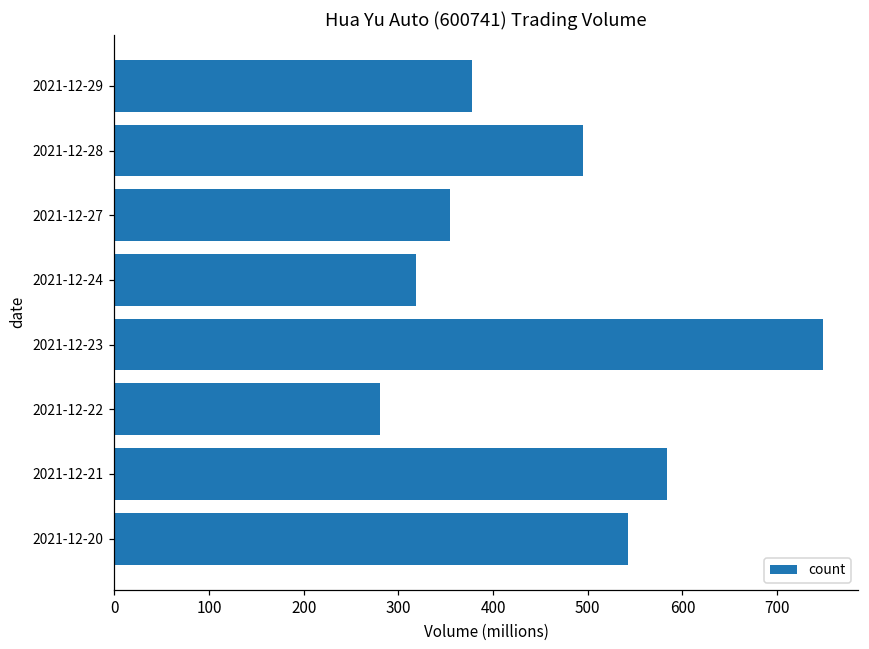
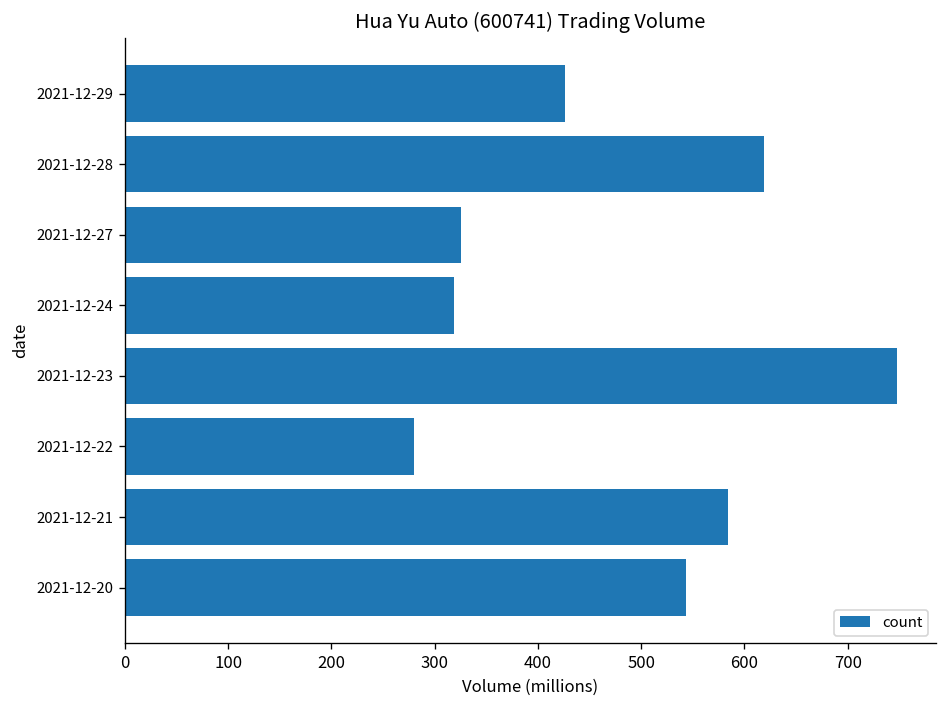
  {
-   "2021-12-29": 380,
-   "2021-12-28": 490,
-   "2021-12-27": 350,
+   "2021-12-29": 430,
+   "2021-12-28": 620,
+   "2021-12-27": 330,
    "2021-12-24": 320,
    "2021-12-23": 750,
    "2021-12-22": 280,
    "2021-12-21": 580,
    "2021-12-20": 540
  }
